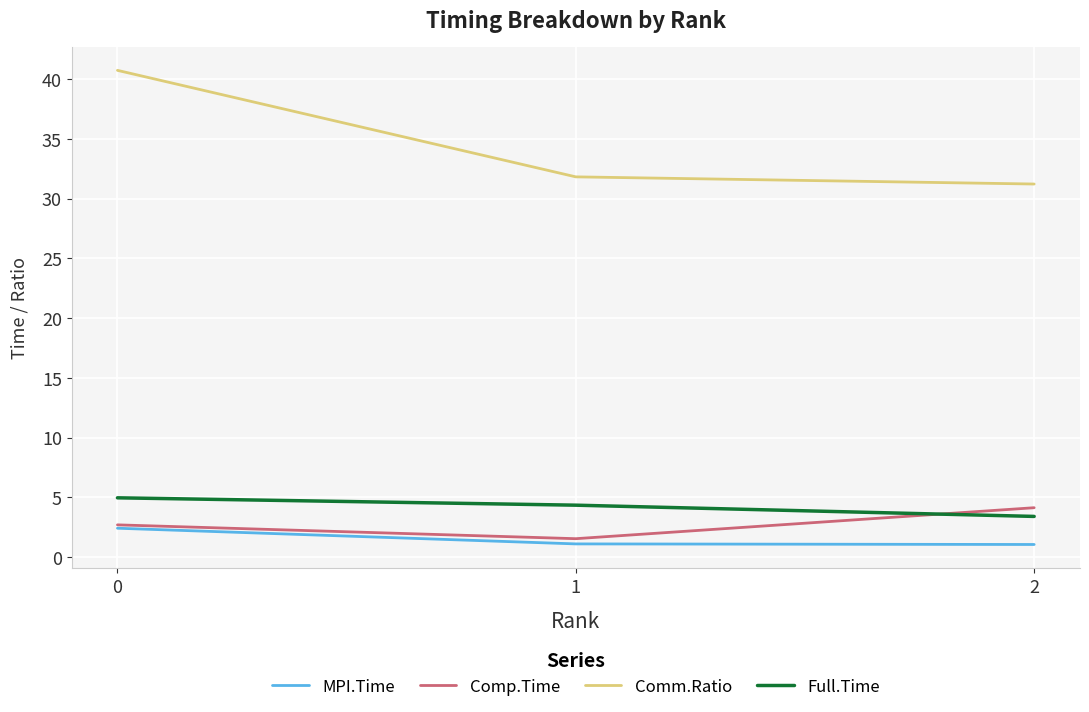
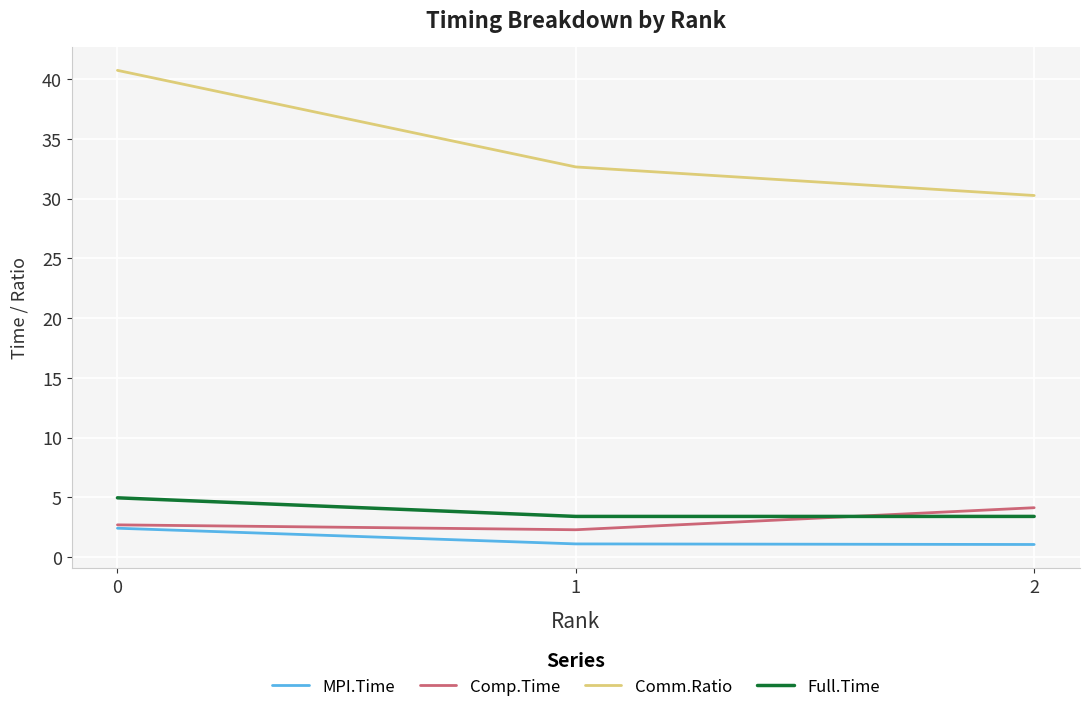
  {
    "MPI.Time": {
      "0": 2.4,
      "1": 1.1,
      "2": 1.1
    },
    "Comp.Time": {
      "0": 2.7,
-     "1": 1.6,
+     "1": 2.3,
      "2": 4.1
    },
    "Comm.Ratio": {
      "0": 40.7,
-     "1": 31.8,
-     "2": 31.2
+     "1": 32.7,
+     "2": 30.3
    },
    "Full.Time": {
      "0": 5.0,
-     "1": 4.4,
+     "1": 3.4,
      "2": 3.4
    }
  }
